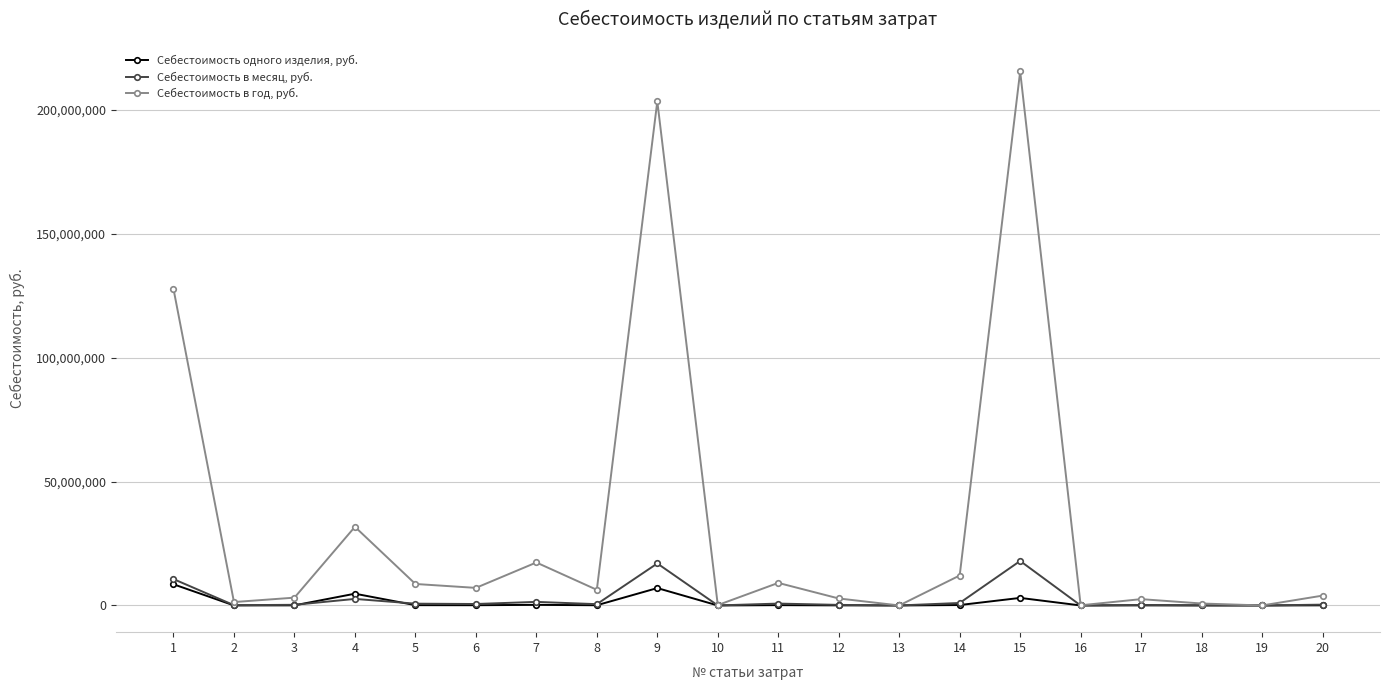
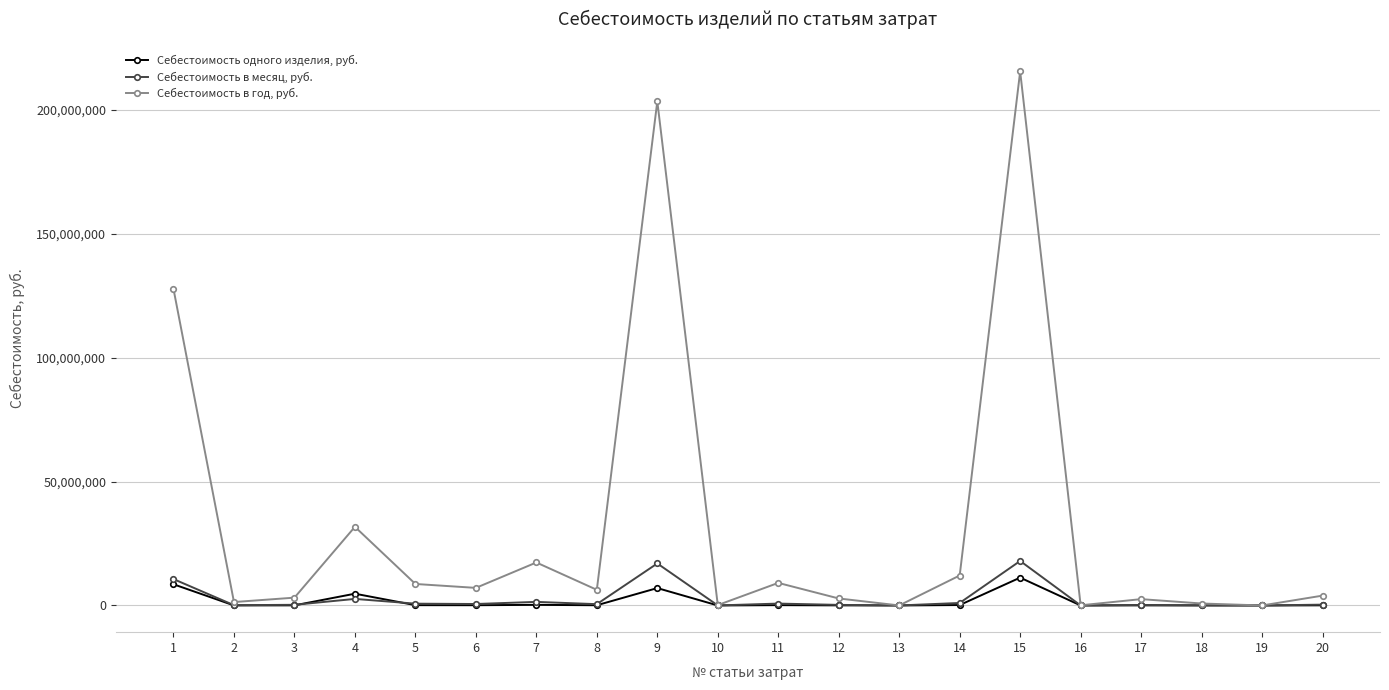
  {
    "Себестоимость одного изделия, руб.": {
      "1": "9,000,000",
      "4": "5,000,000",
      "7": "0",
      "9": "7,000,000",
-     "15": "3,000,000"
+     "15": "11,000,000"
    },
    "Себестоимость в месяц, руб.": {
      "1": "11,000,000",
      "4": "3,000,000",
      "7": "1,000,000",
      "9": "17,000,000",
      "15": "18,000,000"
    },
    "Себестоимость в год, руб.": {
      "1": "128,000,000",
      "2": "1,000,000",
      "3": "3,000,000",
      "4": "32,000,000",
      "5": "9,000,000",
      "6": "7,000,000",
      "7": "17,000,000",
      "8": "6,000,000",
      "9": "203,000,000",
      "11": "9,000,000",
      "12": "3,000,000",
      "14": "12,000,000",
      "15": "215,000,000",
      "17": "3,000,000",
      "20": "4,000,000"
    }
  }
